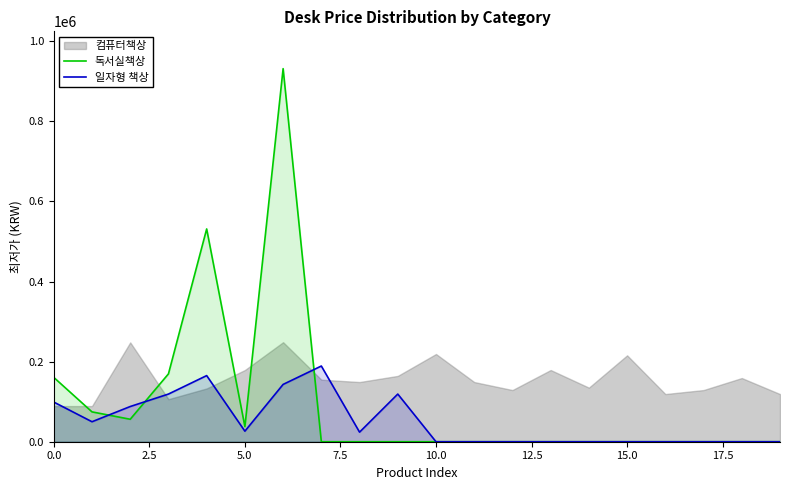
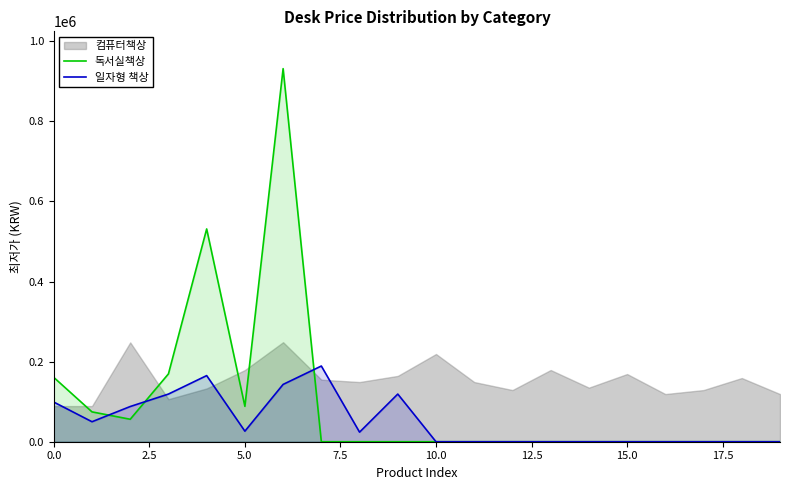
  {
    "독서실책상": {
      "0.0": 160000,
-     "5.0": 40000
+     "5.0": 90000
    },
    "컴퓨터책상": {
      "0.0": 90000,
      "5.0": 180000,
      "10.0": 220000,
-     "15.0": 220000
+     "15.0": 170000
    },
    "일자형 책상": {
      "0.0": 100000,
      "5.0": 30000
    }
  }
